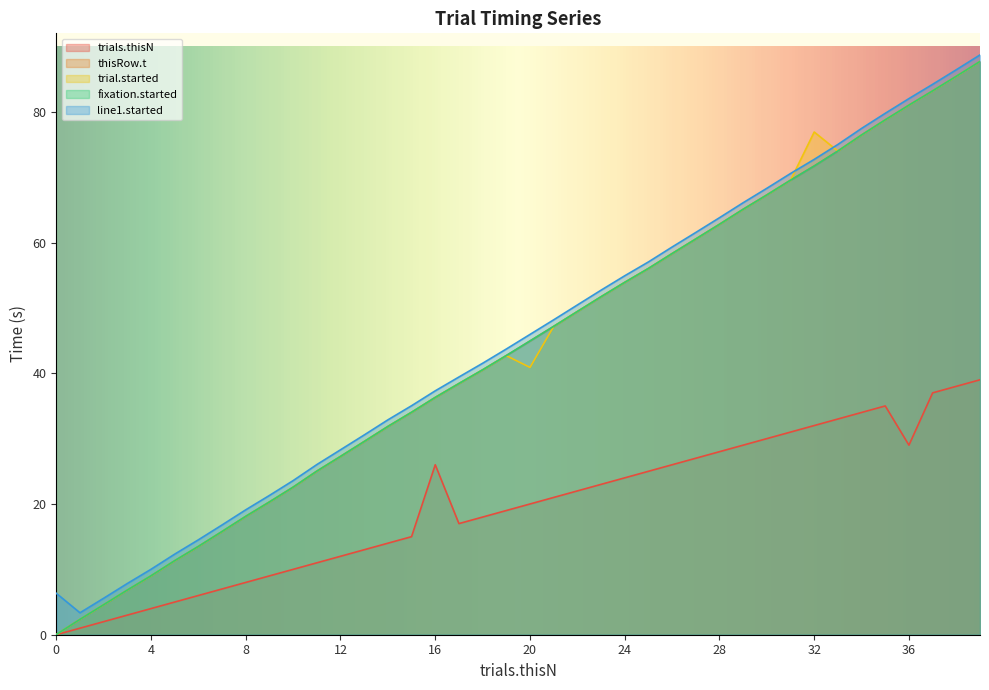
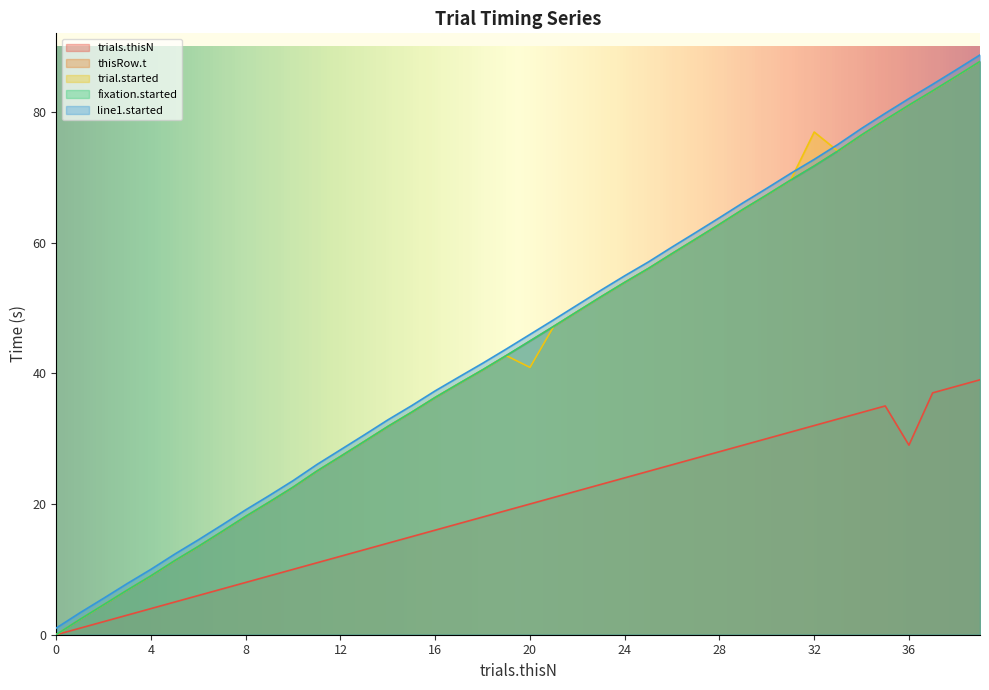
  {
    "trials.thisN": {
      "4": 4,
      "8": 8,
      "12": 12,
-     "16": 26,
+     "16": 16,
      "20": 20,
      "24": 24,
      "28": 28,
      "32": 32,
      "36": 29
    },
    "fixation.started": {
      "20": 45,
      "32": 72
    },
    "trial.started": {
      "20": 41,
      "32": 77
    },
    "line1.started": {
-     "0": 6,
+     "0": 1,
      "4": 10,
      "8": 19,
      "12": 28,
      "16": 37,
      "20": 46,
      "24": 55,
      "28": 64,
      "32": 73,
      "36": 82
    }
  }
